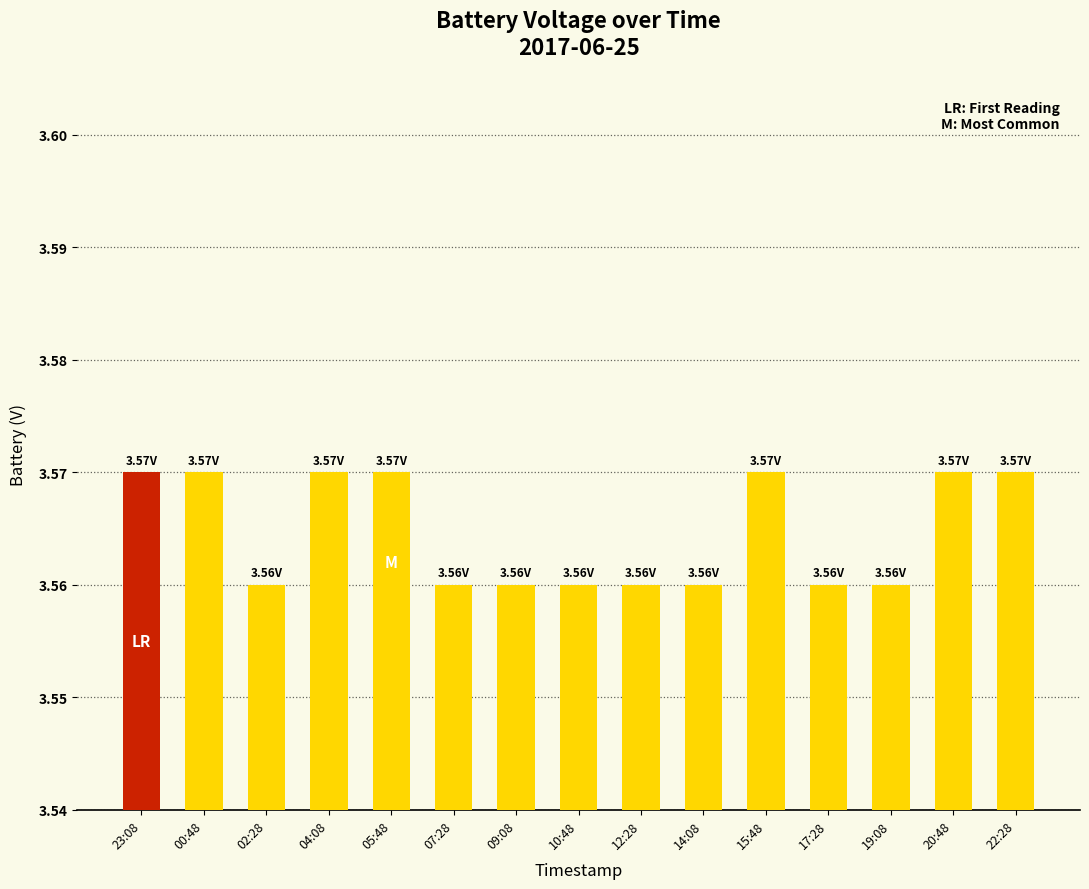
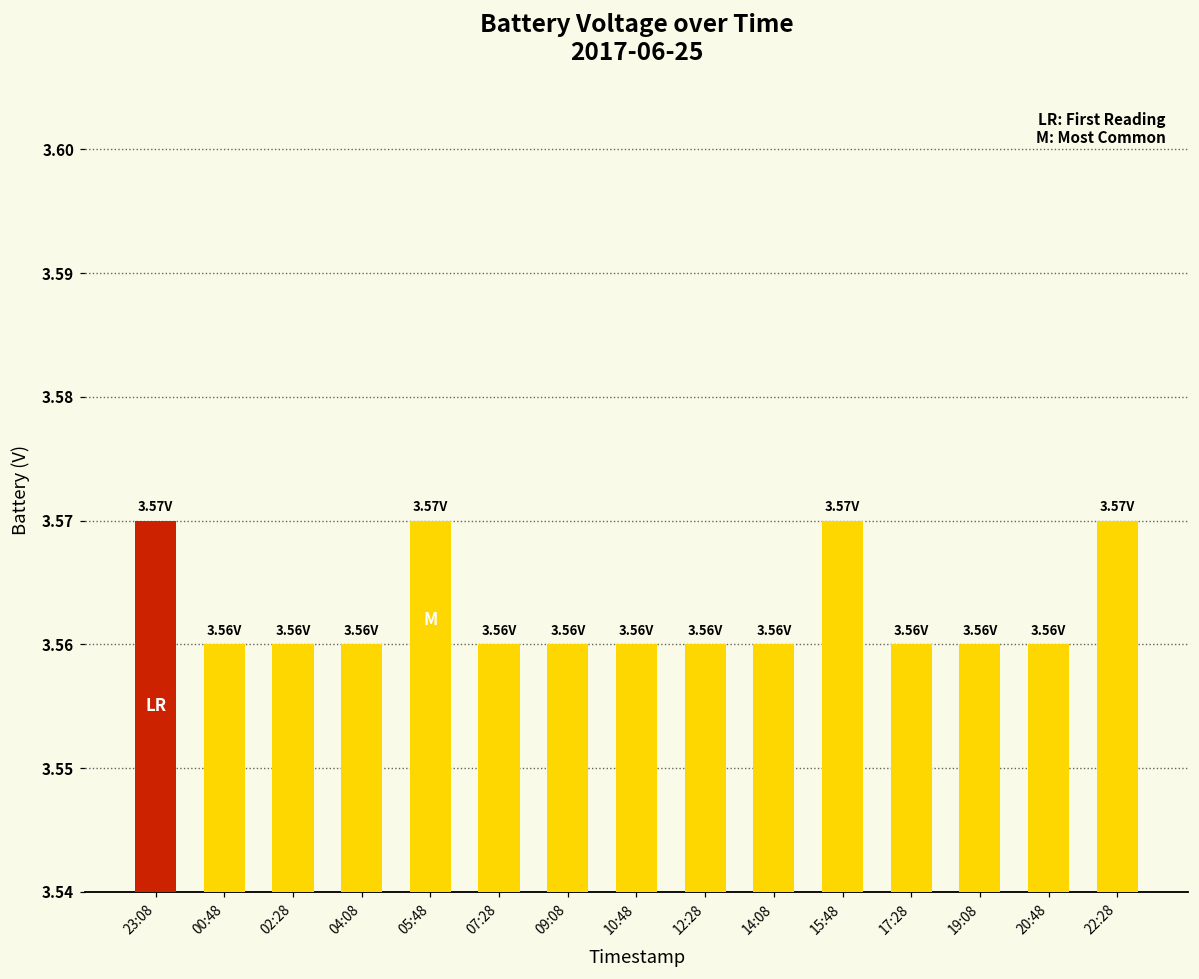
  {
    "23:08": "3.57V",
-   "00:48": "3.57V",
+   "00:48": "3.56V",
    "02:28": "3.56V",
-   "04:08": "3.57V",
+   "04:08": "3.56V",
    "05:48": "3.57V",
    "07:28": "3.56V",
    "09:08": "3.56V",
    "10:48": "3.56V",
    "12:28": "3.56V",
    "14:08": "3.56V",
    "15:48": "3.57V",
    "17:28": "3.56V",
    "19:08": "3.56V",
-   "20:48": "3.57V",
+   "20:48": "3.56V",
    "22:28": "3.57V"
  }
